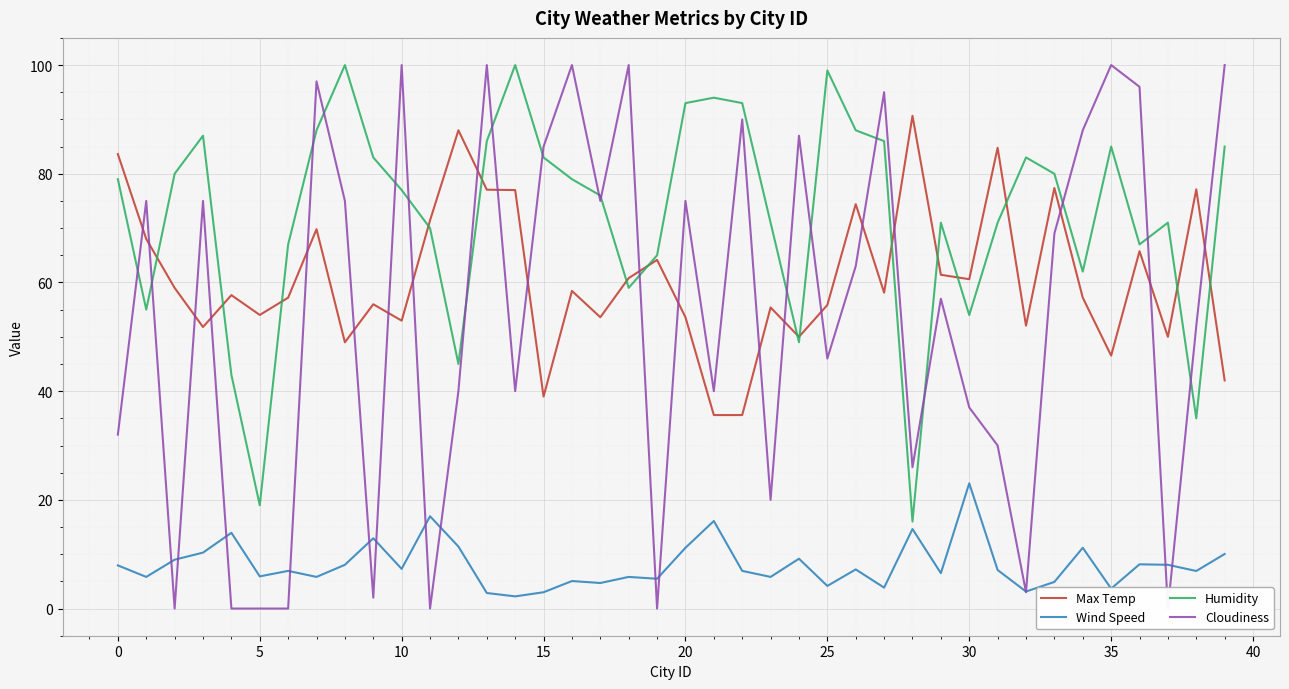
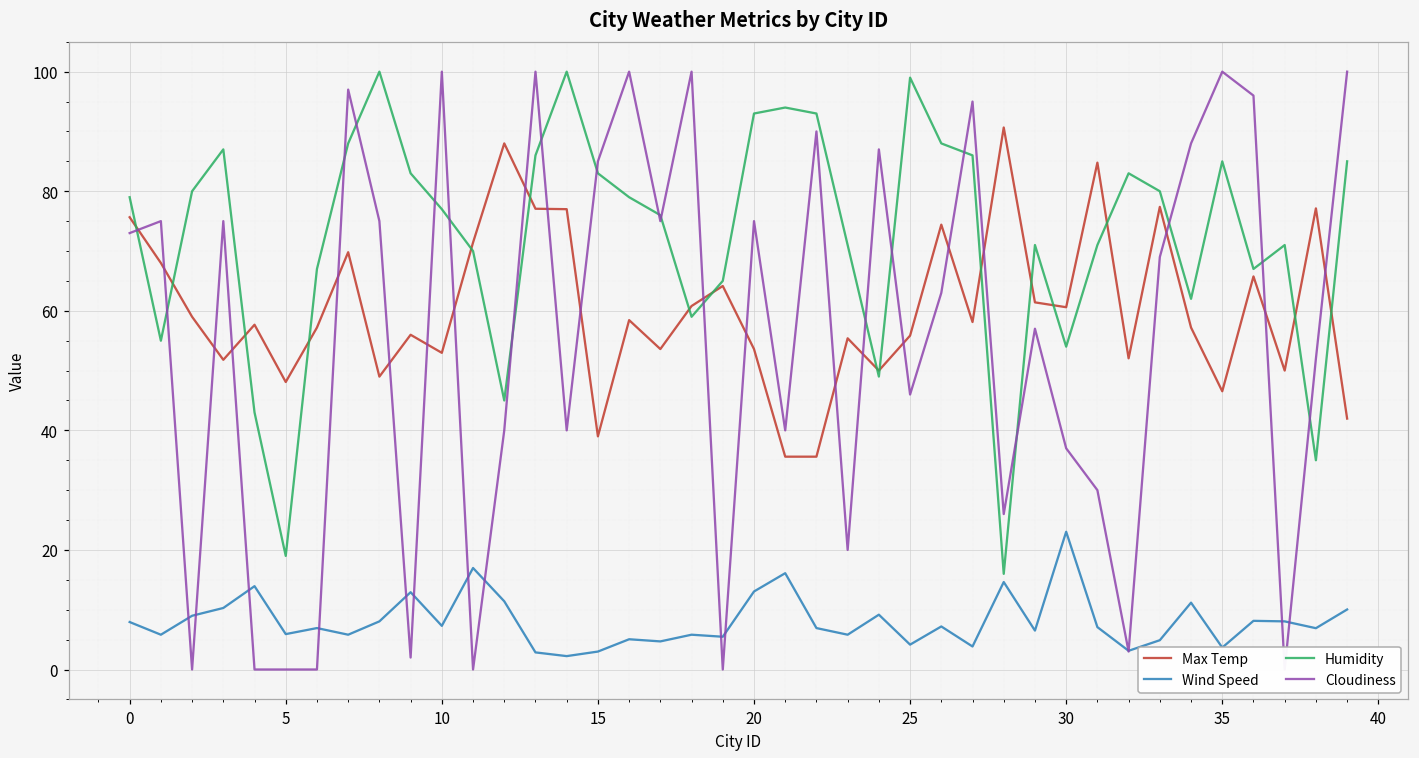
  {
    "Max Temp": {
-     "0": 84,
-     "5": 54,
+     "0": 76,
+     "5": 48,
      "10": 53,
      "15": 39,
      "20": 54,
      "25": 56,
      "30": 61,
      "35": 47
    },
    "Wind Speed": {
      "0": 8,
      "5": 6,
      "10": 7,
      "15": 3,
-     "20": 11,
+     "20": 13,
      "25": 4,
      "30": 23
    },
    "Humidity": {
      "0": 79,
      "5": 19,
      "10": 77,
      "15": 83,
      "20": 93,
      "25": 99,
      "30": 54,
      "35": 85
    },
    "Cloudiness": {
-     "0": 32,
+     "0": 73,
      "5": 0,
      "10": 100,
      "15": 85,
      "20": 75,
      "25": 46,
      "30": 37,
      "35": 100
    }
  }
